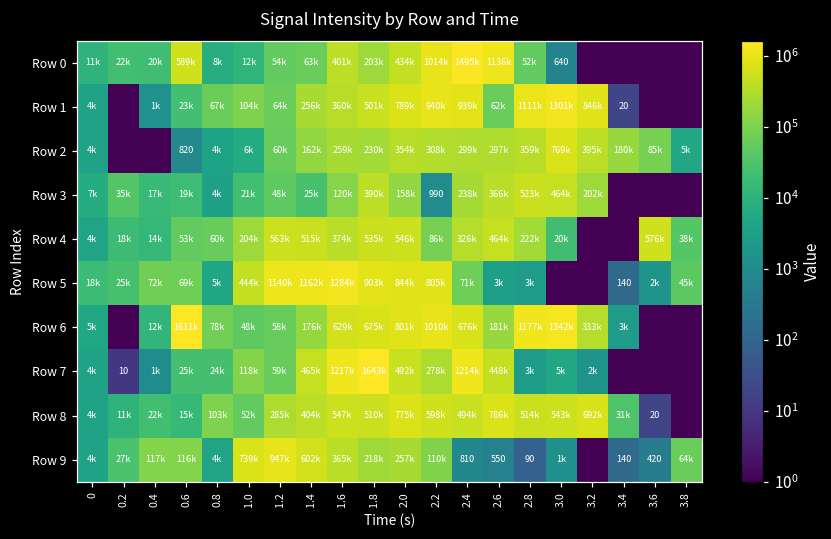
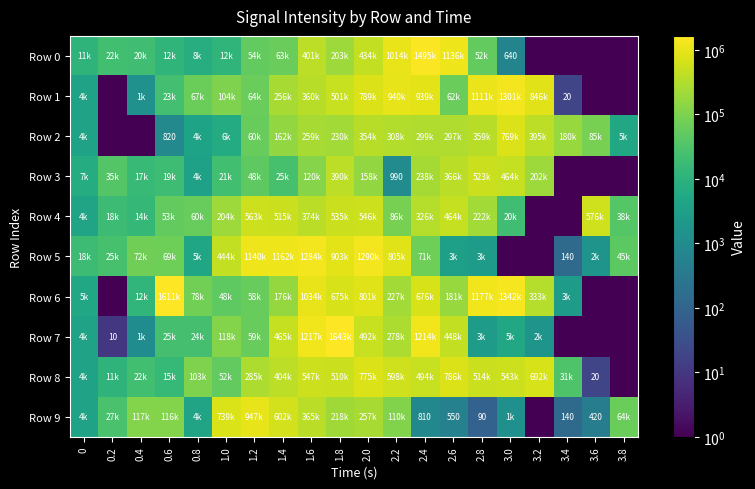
  {
    "Row 0": {
      "0": "11k",
      "0.2": "22k",
      "0.4": "20k",
-     "0.6": "589k",
+     "0.6": "12k",
      "0.8": "8k",
      "1.0": "12k",
      "1.2": "54k",
      "1.4": "63k",
      "1.6": "401k",
      "1.8": "203k",
      "2.0": "434k",
      "2.2": "1014k",
      "2.4": "1495k",
      "2.6": "1136k",
      "2.8": "52k",
      "3.0": "640"
    },
    "Row 1": {
      "0": "4k",
      "0.4": "1k",
      "0.6": "23k",
      "0.8": "67k",
      "1.0": "104k",
      "1.2": "64k",
      "1.4": "256k",
      "1.6": "360k",
      "1.8": "501k",
      "2.0": "789k",
      "2.2": "940k",
      "2.4": "939k",
      "2.6": "62k",
      "2.8": "1111k",
      "3.0": "1301k",
      "3.2": "846k",
      "3.4": "20"
    },
    "Row 2": {
      "0": "4k",
      "0.6": "820",
      "0.8": "4k",
      "1.0": "6k",
      "1.2": "60k",
      "1.4": "162k",
      "1.6": "259k",
      "1.8": "230k",
      "2.0": "354k",
      "2.2": "308k",
      "2.4": "299k",
      "2.6": "297k",
      "2.8": "359k",
      "3.0": "769k",
      "3.2": "395k",
      "3.4": "180k",
      "3.6": "85k",
      "3.8": "5k"
    },
    "Row 3": {
      "0": "7k",
      "0.2": "35k",
      "0.4": "17k",
      "0.6": "19k",
      "0.8": "4k",
      "1.0": "21k",
      "1.2": "48k",
      "1.4": "25k",
      "1.6": "120k",
      "1.8": "390k",
      "2.0": "158k",
      "2.2": "990",
      "2.4": "238k",
      "2.6": "366k",
      "2.8": "523k",
      "3.0": "464k",
      "3.2": "202k"
    },
    "Row 4": {
      "0": "4k",
      "0.2": "18k",
      "0.4": "14k",
      "0.6": "53k",
      "0.8": "60k",
      "1.0": "204k",
      "1.2": "563k",
      "1.4": "515k",
      "1.6": "374k",
      "1.8": "535k",
      "2.0": "546k",
      "2.2": "86k",
      "2.4": "326k",
      "2.6": "464k",
      "2.8": "222k",
      "3.0": "20k",
      "3.6": "576k",
      "3.8": "38k"
    },
    "Row 5": {
      "0": "18k",
      "0.2": "25k",
      "0.4": "72k",
      "0.6": "69k",
      "0.8": "5k",
      "1.0": "444k",
      "1.2": "1140k",
      "1.4": "1162k",
      "1.6": "1284k",
      "1.8": "903k",
-     "2.0": "844k",
+     "2.0": "1290k",
      "2.2": "805k",
      "2.4": "71k",
      "2.6": "3k",
      "2.8": "3k",
      "3.4": "140",
      "3.6": "2k",
      "3.8": "45k"
    },
    "Row 6": {
      "0": "5k",
      "0.4": "12k",
      "0.6": "1611k",
      "0.8": "78k",
      "1.0": "48k",
      "1.2": "58k",
      "1.4": "176k",
-     "1.6": "629k",
+     "1.6": "1034k",
      "1.8": "675k",
      "2.0": "801k",
-     "2.2": "1010k",
+     "2.2": "227k",
      "2.4": "676k",
      "2.6": "181k",
      "2.8": "1177k",
      "3.0": "1342k",
      "3.2": "333k",
      "3.4": "3k"
    },
    "Row 7": {
      "0": "4k",
      "0.2": "10",
      "0.4": "1k",
      "0.6": "25k",
      "0.8": "24k",
      "1.0": "118k",
      "1.2": "59k",
      "1.4": "465k",
      "1.6": "1217k",
      "1.8": "1643k",
      "2.0": "492k",
      "2.2": "278k",
      "2.4": "1214k",
      "2.6": "448k",
      "2.8": "3k",
      "3.0": "5k",
      "3.2": "2k"
    },
    "Row 8": {
      "0": "4k",
      "0.2": "11k",
      "0.4": "22k",
      "0.6": "15k",
      "0.8": "103k",
      "1.0": "52k",
      "1.2": "285k",
      "1.4": "404k",
      "1.6": "547k",
      "1.8": "510k",
      "2.0": "775k",
      "2.2": "598k",
      "2.4": "494k",
      "2.6": "786k",
      "2.8": "514k",
      "3.0": "543k",
      "3.2": "692k",
      "3.4": "31k",
      "3.6": "20"
    },
    "Row 9": {
      "0": "4k",
      "0.2": "27k",
      "0.4": "117k",
      "0.6": "116k",
      "0.8": "4k",
      "1.0": "739k",
      "1.2": "947k",
      "1.4": "602k",
      "1.6": "365k",
      "1.8": "218k",
      "2.0": "257k",
      "2.2": "110k",
      "2.4": "810",
      "2.6": "550",
      "2.8": "90",
      "3.0": "1k",
      "3.4": "140",
      "3.6": "420",
      "3.8": "64k"
    }
  }
